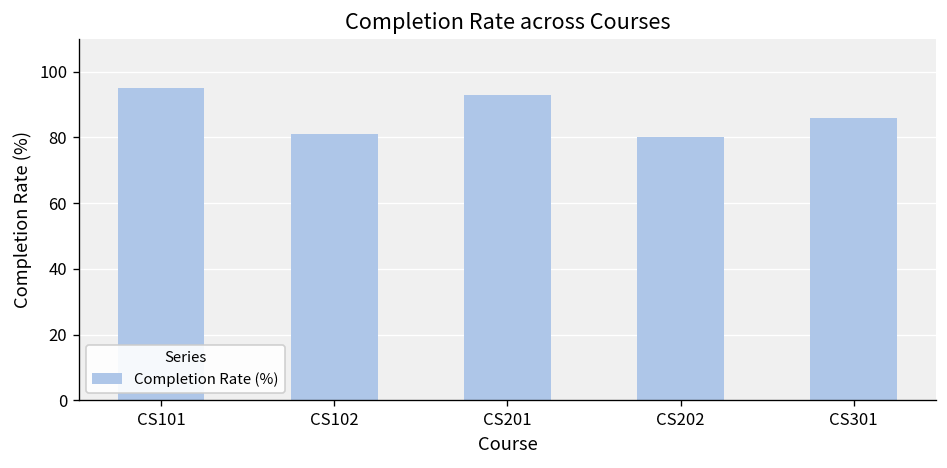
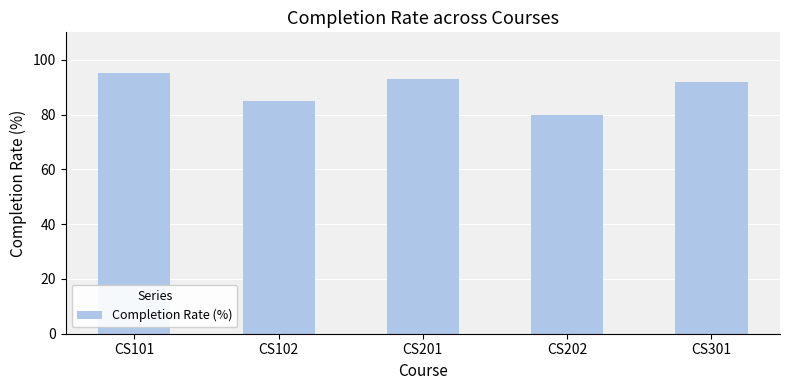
  {
    "CS101": 95,
-   "CS102": 81,
+   "CS102": 85,
    "CS201": 93,
    "CS202": 80,
-   "CS301": 86
+   "CS301": 92
  }
